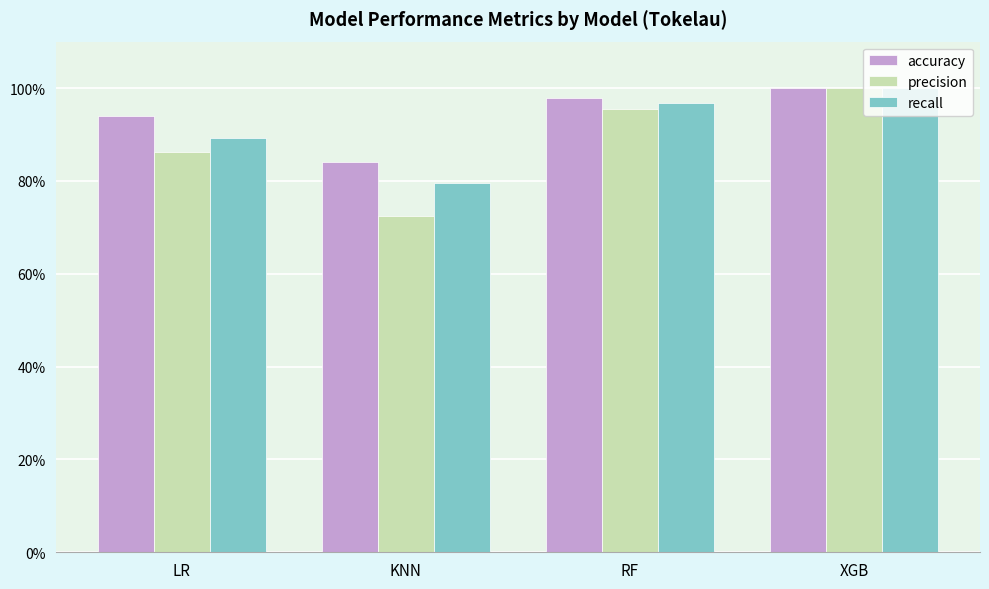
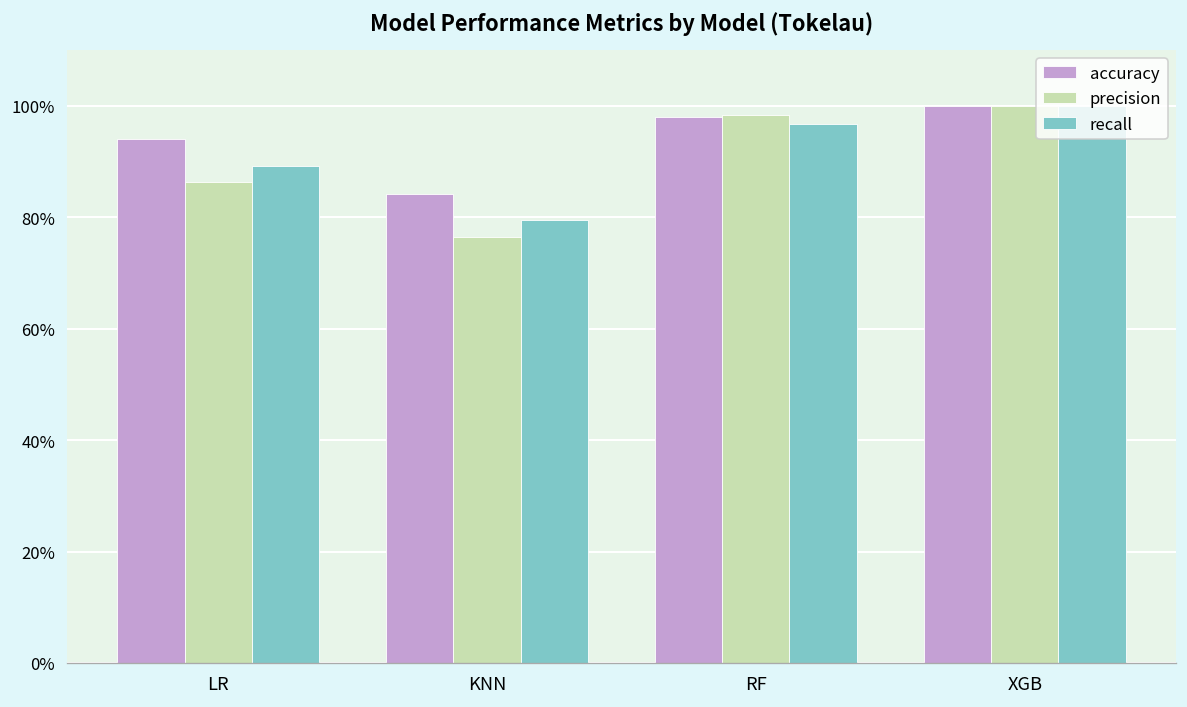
  {
    "accuracy": {
      "LR": "94%",
      "KNN": "84%",
      "RF": "98%",
      "XGB": "100%"
    },
    "precision": {
      "LR": "86%",
-     "KNN": "72%",
-     "RF": "95%",
+     "KNN": "76%",
+     "RF": "98%",
      "XGB": "100%"
    },
    "recall": {
      "LR": "89%",
      "KNN": "80%",
      "RF": "97%"
    }
  }
